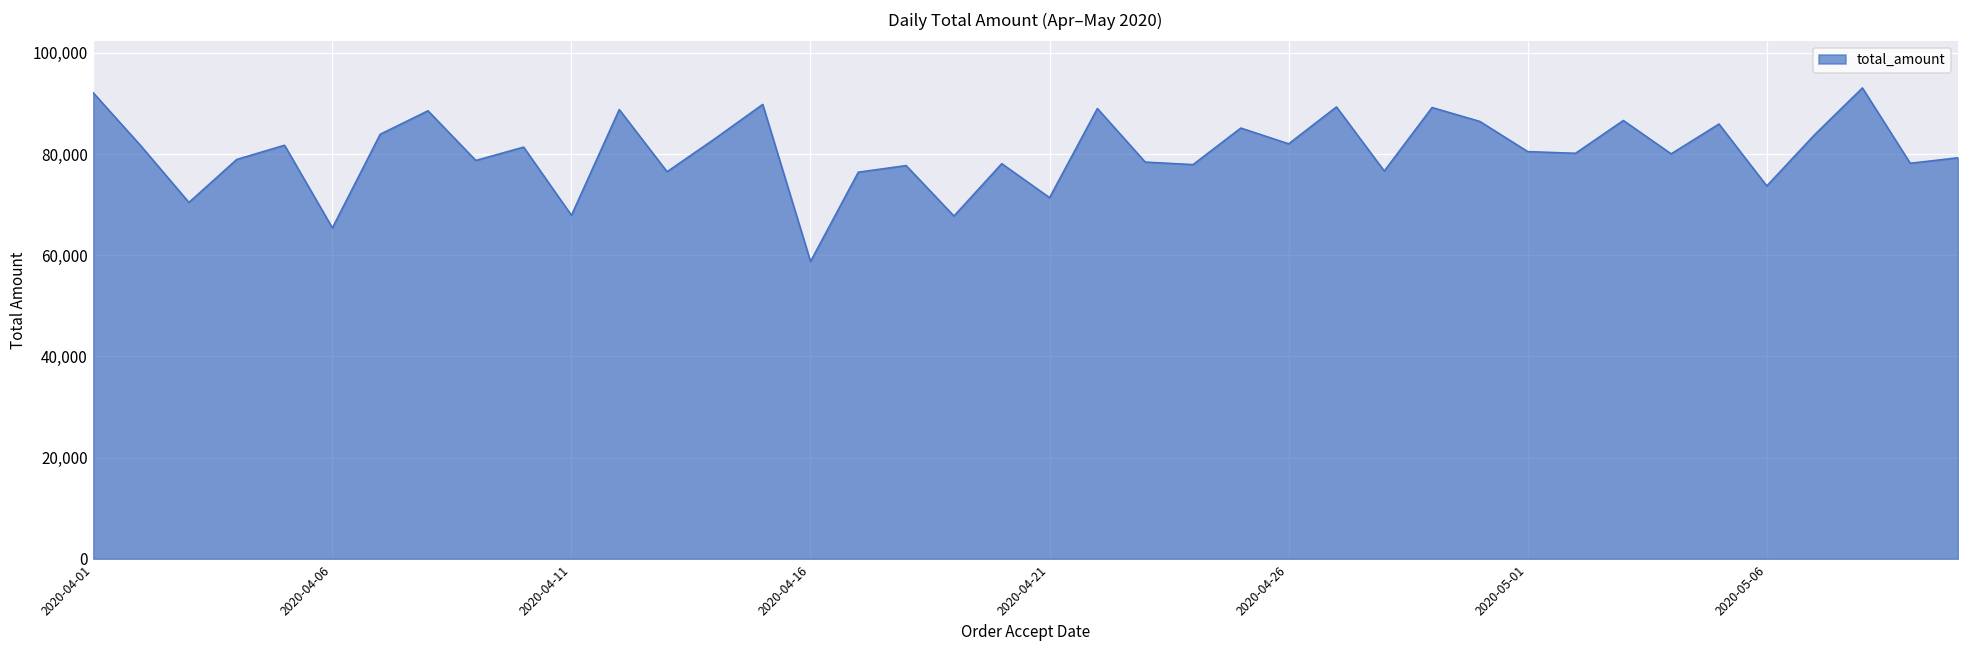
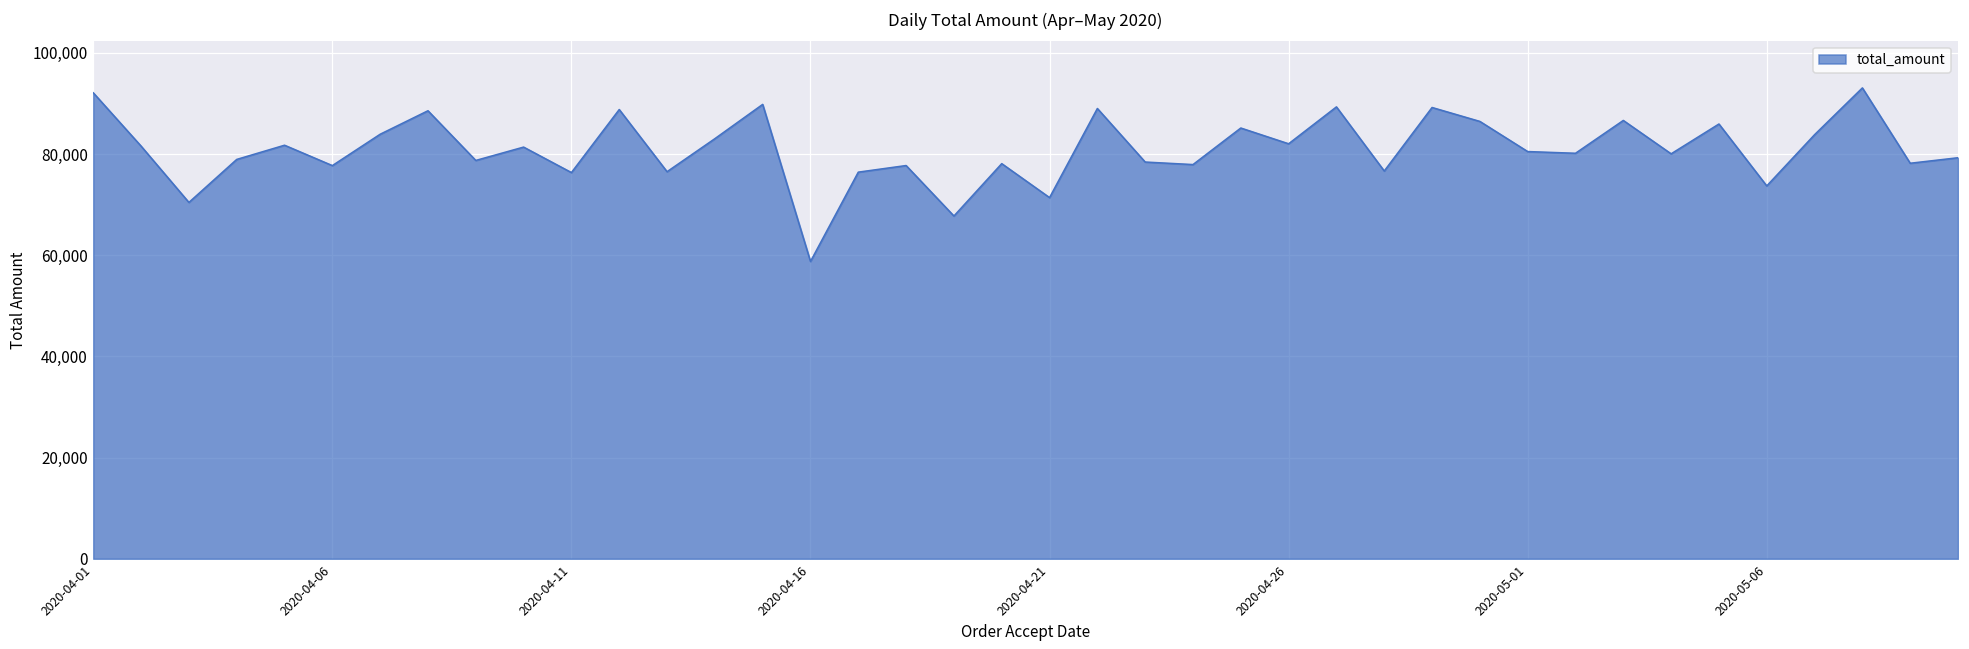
  {
    "2020-04-01": "92,000",
-   "2020-04-06": "65,000",
-   "2020-04-11": "68,000",
+   "2020-04-06": "78,000",
+   "2020-04-11": "76,000",
    "2020-04-16": "59,000",
    "2020-04-21": "71,000",
    "2020-04-26": "82,000",
    "2020-05-01": "80,000",
    "2020-05-06": "74,000"
  }
